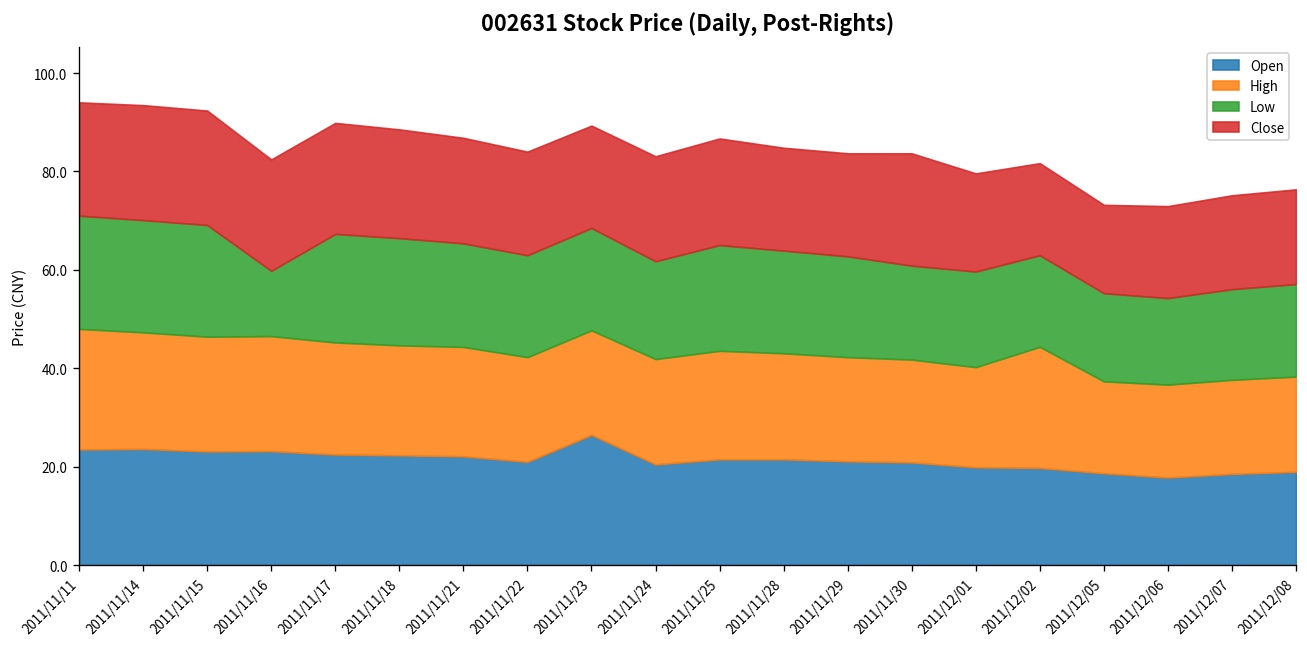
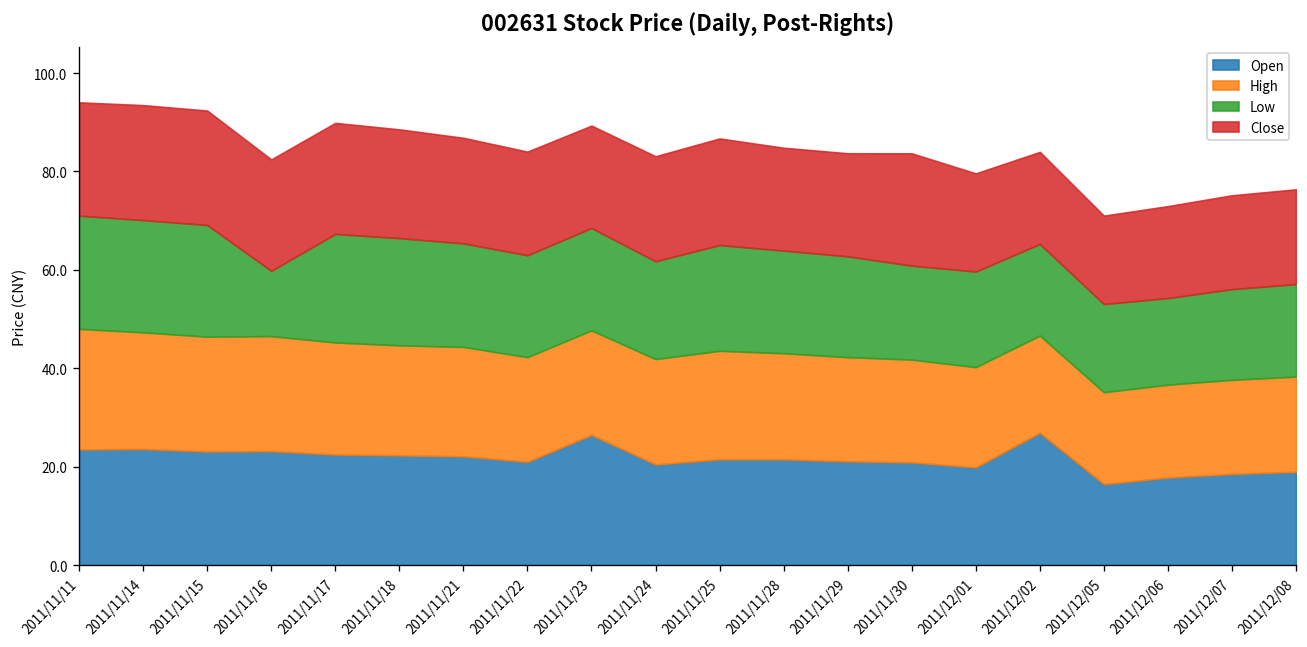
  {
    "Open": {
      "2011/11/11": 24,
      "2011/11/14": 24,
      "2011/11/15": 23,
      "2011/11/16": 23,
      "2011/11/17": 22,
      "2011/11/18": 22,
      "2011/11/21": 22,
      "2011/11/22": 21,
      "2011/11/23": 26,
      "2011/11/24": 20,
      "2011/11/25": 22,
      "2011/11/28": 22,
      "2011/11/29": 21,
      "2011/11/30": 21,
      "2011/12/01": 20,
-     "2011/12/02": 20,
-     "2011/12/05": 19,
+     "2011/12/02": 27,
+     "2011/12/05": 16,
      "2011/12/06": 18,
      "2011/12/07": 19,
      "2011/12/08": 19
    },
    "High": {
      "2011/11/11": 25,
      "2011/11/14": 24,
      "2011/11/15": 23,
      "2011/11/16": 23,
      "2011/11/17": 23,
      "2011/11/18": 22,
      "2011/11/21": 22,
      "2011/11/22": 21,
      "2011/11/23": 21,
      "2011/11/24": 21,
      "2011/11/25": 22,
      "2011/11/28": 22,
      "2011/11/29": 21,
      "2011/11/30": 21,
      "2011/12/01": 20,
-     "2011/12/02": 25,
+     "2011/12/02": 20,
      "2011/12/05": 19,
      "2011/12/06": 19,
      "2011/12/07": 19,
      "2011/12/08": 19
    },
    "Low": {
      "2011/11/11": 23,
      "2011/11/14": 23,
      "2011/11/15": 23,
      "2011/11/16": 13,
      "2011/11/17": 22,
      "2011/11/18": 22,
      "2011/11/21": 21,
      "2011/11/22": 21,
      "2011/11/23": 21,
      "2011/11/24": 20,
      "2011/11/25": 21,
      "2011/11/28": 21,
      "2011/11/29": 20,
      "2011/11/30": 19,
      "2011/12/01": 19,
      "2011/12/02": 19,
      "2011/12/05": 18,
      "2011/12/06": 18,
      "2011/12/07": 18,
      "2011/12/08": 19
    },
    "Close": {
      "2011/11/11": 23,
      "2011/11/14": 23,
      "2011/11/15": 23,
      "2011/11/16": 23,
      "2011/11/17": 23,
      "2011/11/18": 22,
      "2011/11/21": 21,
      "2011/11/22": 21,
      "2011/11/23": 21,
      "2011/11/24": 21,
      "2011/11/25": 22,
      "2011/11/28": 21,
      "2011/11/29": 21,
      "2011/11/30": 23,
      "2011/12/01": 20,
      "2011/12/02": 19,
      "2011/12/05": 18,
      "2011/12/06": 19,
      "2011/12/07": 19,
      "2011/12/08": 19
    }
  }
